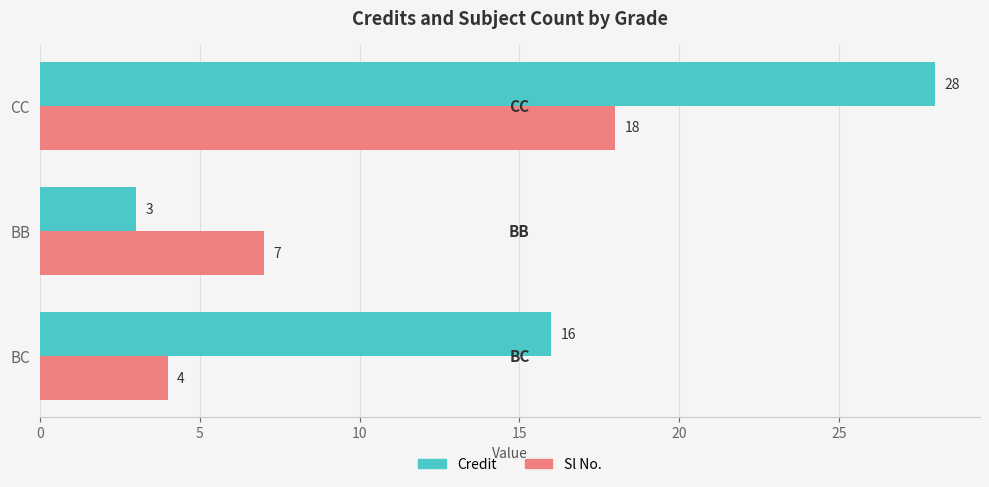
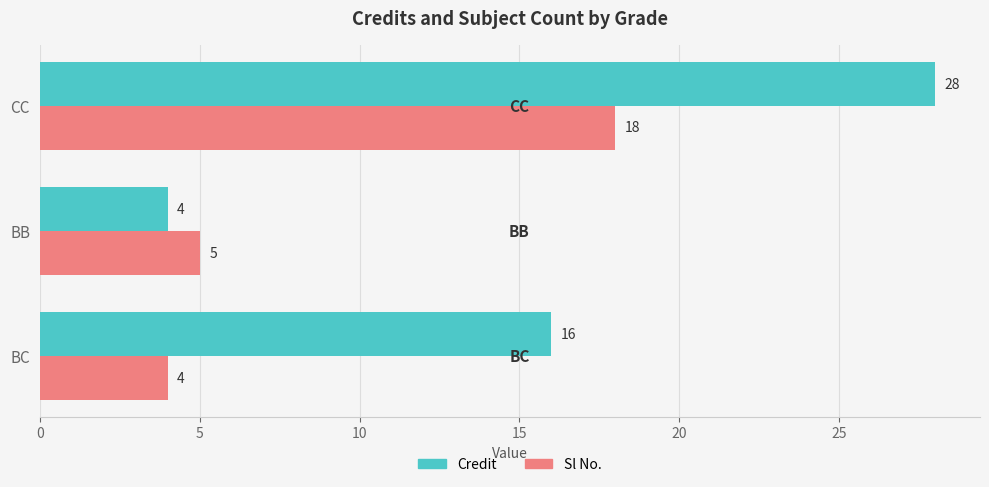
  {
    "Credit": {
      "CC": 28,
-     "BB": 3,
+     "BB": 4,
      "BC": 16
    },
    "Sl No.": {
      "CC": 18,
-     "BB": 7,
+     "BB": 5,
      "BC": 4
    }
  }
